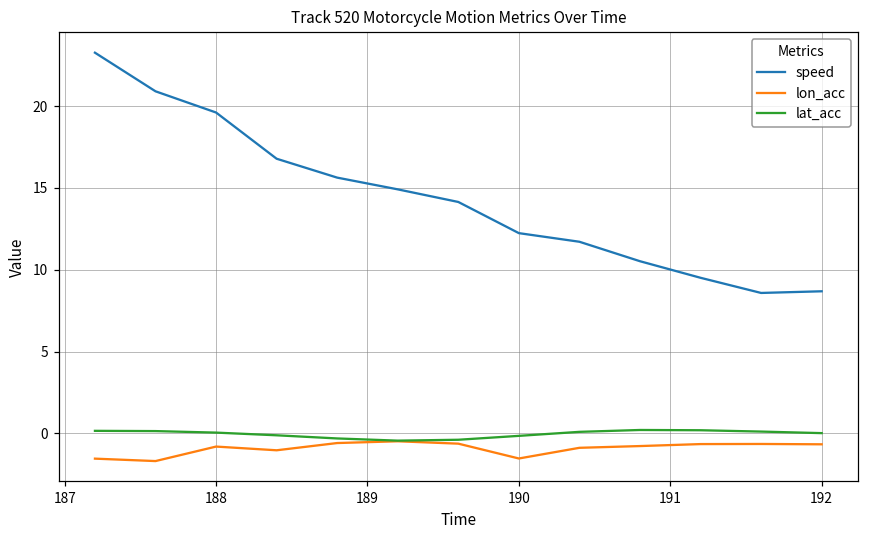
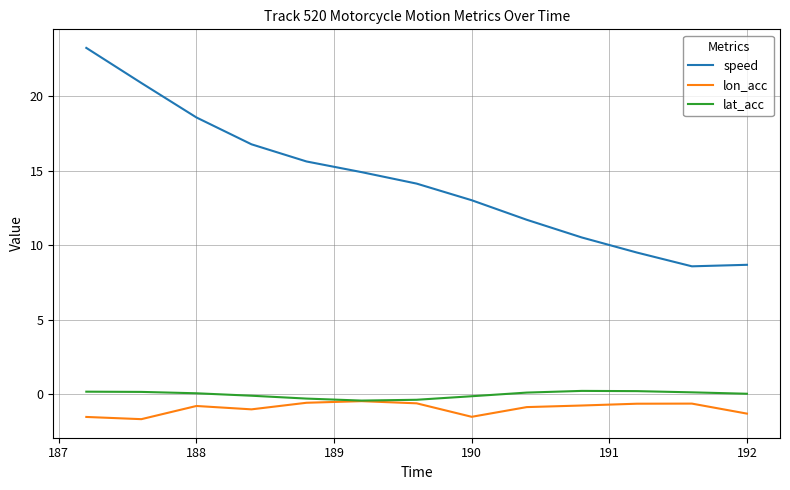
  {
    "speed": {
-     "188": 19.6,
-     "190": 12.2,
+     "188": 18.6,
+     "190": 13.0,
      "192": 8.7
    },
    "lon_acc": {
      "188": -0.8,
      "190": -1.5,
-     "192": -0.7
+     "192": -1.3
    },
    "lat_acc": {
      "188": 0.1,
      "190": -0.1,
      "192": 0.0
    }
  }
